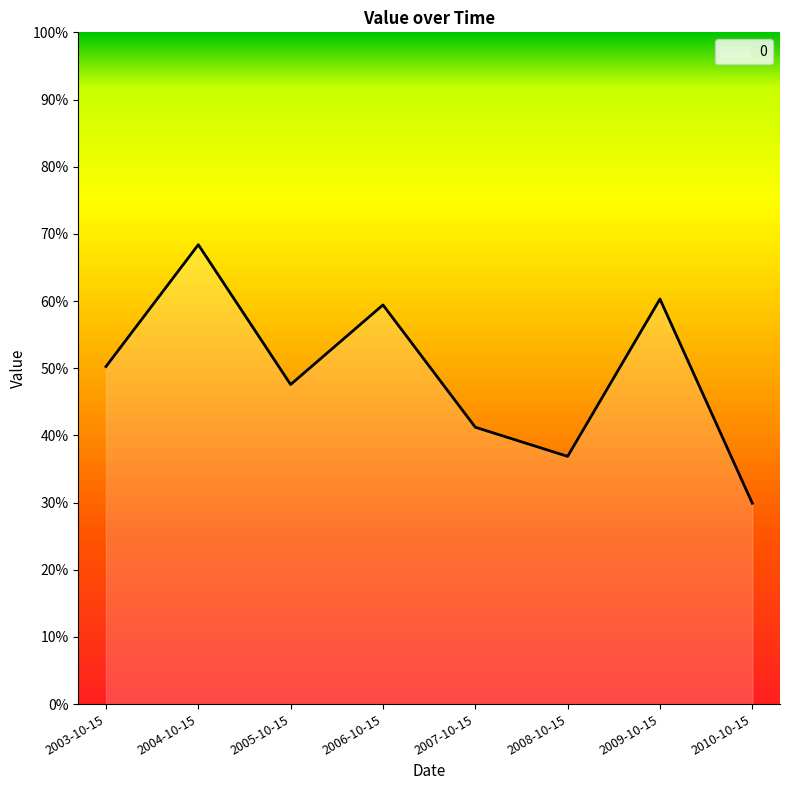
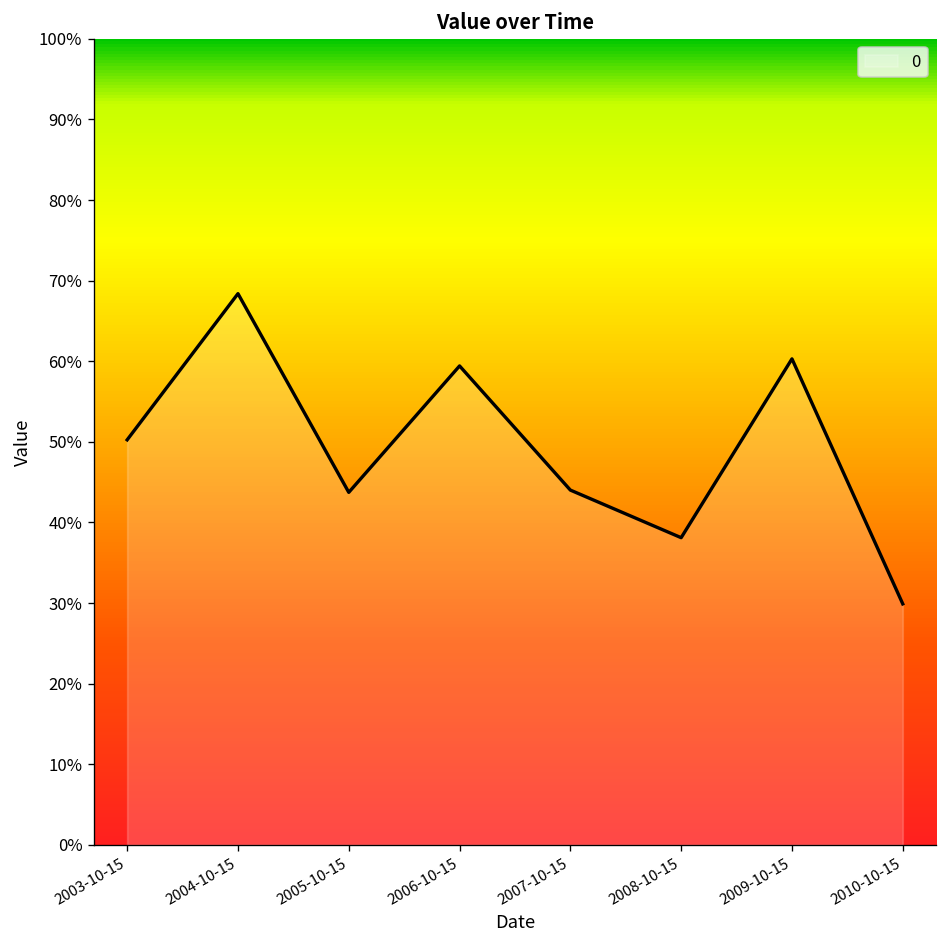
  {
    "2003-10-15": "50%",
    "2004-10-15": "68%",
-   "2005-10-15": "48%",
+   "2005-10-15": "44%",
    "2006-10-15": "59%",
-   "2007-10-15": "41%",
-   "2008-10-15": "37%",
+   "2007-10-15": "44%",
+   "2008-10-15": "38%",
    "2009-10-15": "60%",
    "2010-10-15": "30%"
  }
